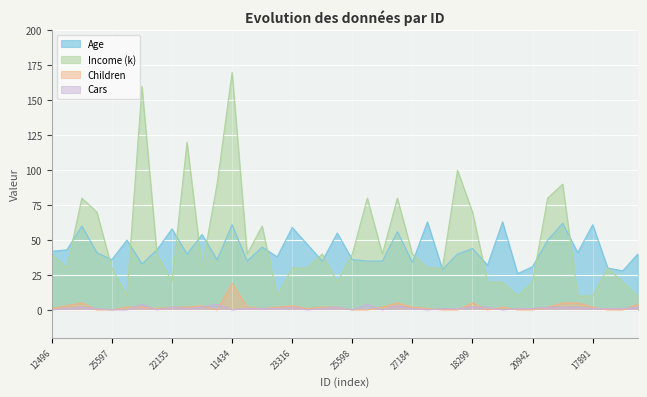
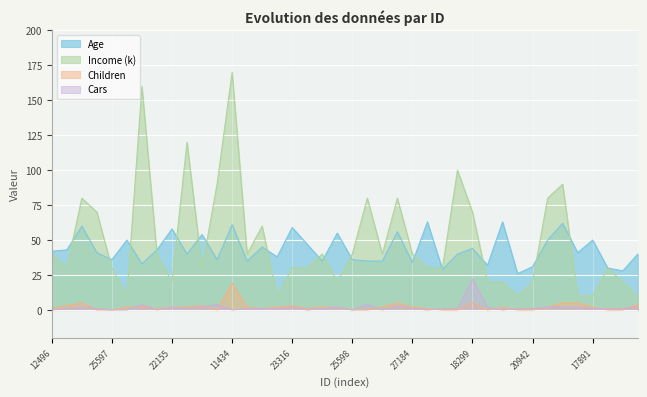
  {
    "Age": {
      "12496": 42,
      "25597": 36,
      "22155": 58,
      "11434": 61,
      "23316": 59,
      "25598": 36,
      "27184": 34,
      "18299": 44,
      "20942": 31,
-     "17891": 61
+     "17891": 50
    },
    "Income (k)": {
      "12496": 40,
      "25597": 30,
      "22155": 20,
      "11434": 170,
      "23316": 30,
      "25598": 40,
      "27184": 40,
      "18299": 70,
      "20942": 20,
      "17891": 10
    },
    "Children": {
      "11434": 19,
      "18299": 5
    },
    "Cars": {
      "11434": 0,
-     "18299": 2
+     "18299": 22
    }
  }
